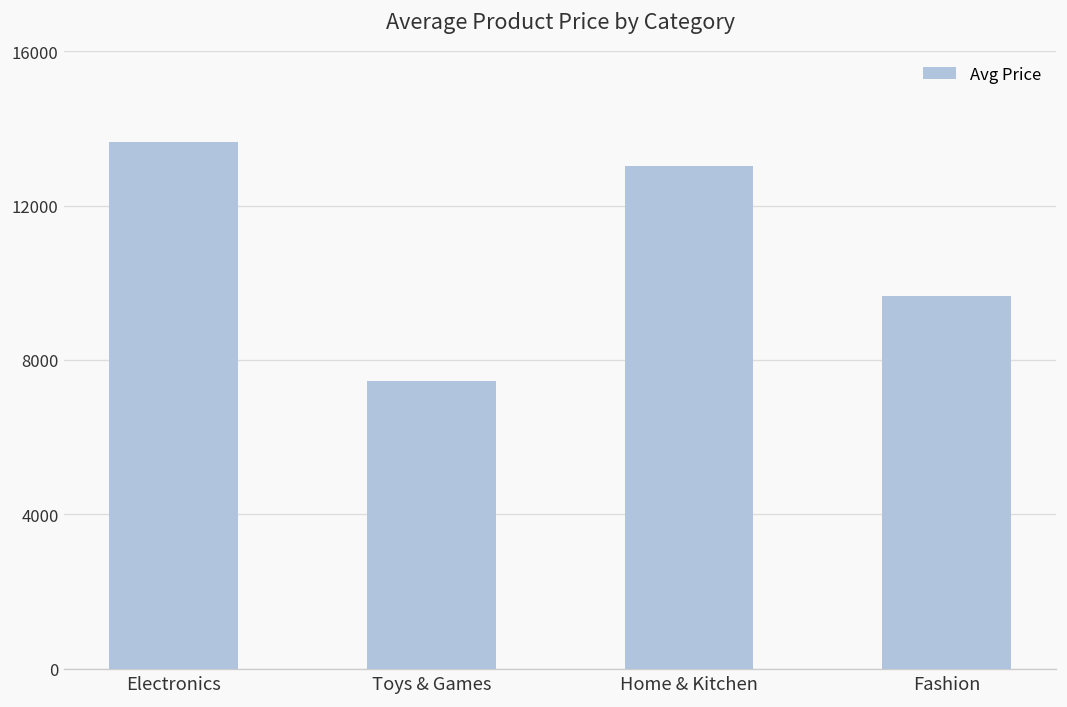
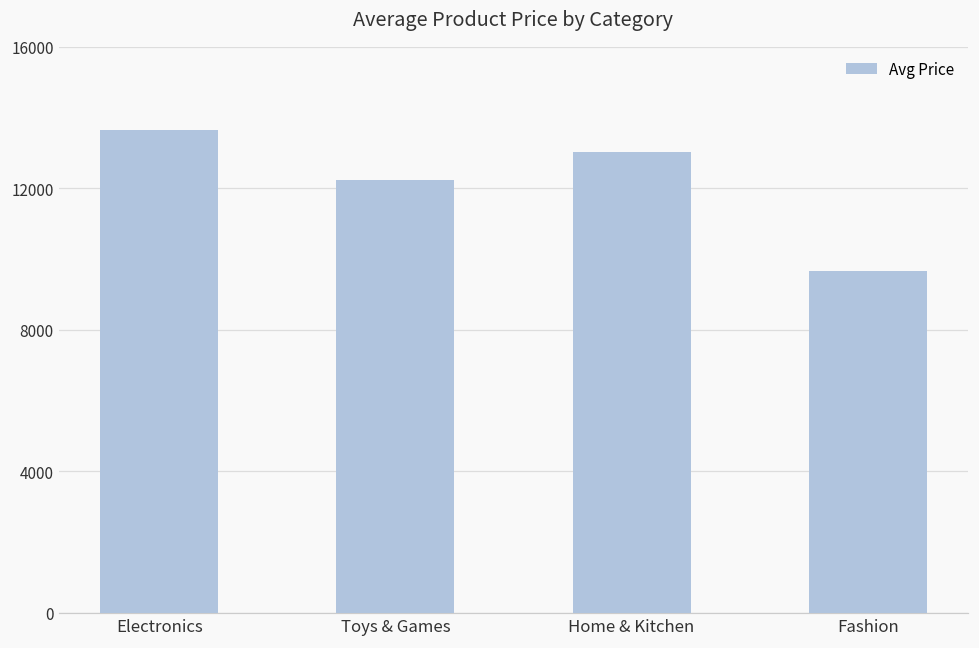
  {
    "Electronics": 13600,
-   "Toys & Games": 7500,
+   "Toys & Games": 12200,
    "Home & Kitchen": 13000,
    "Fashion": 9700
  }
